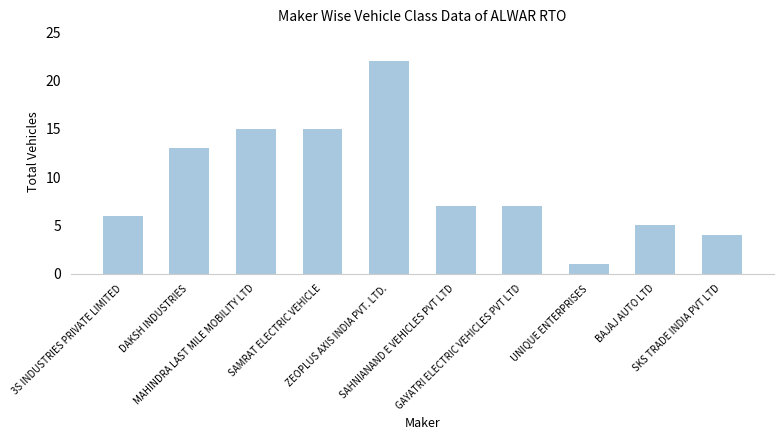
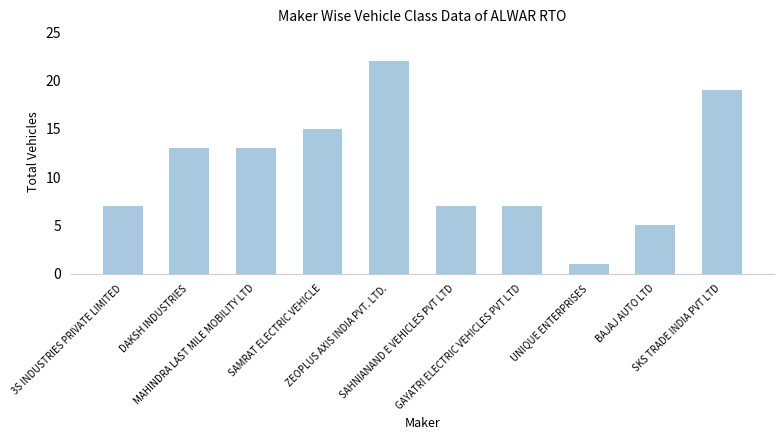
  {
-   "3S INDUSTRIES PRIVATE LIMITED": 6,
+   "3S INDUSTRIES PRIVATE LIMITED": 7,
    "DAKSH INDUSTRIES": 13,
-   "MAHINDRA LAST MILE MOBILITY LTD": 15,
+   "MAHINDRA LAST MILE MOBILITY LTD": 13,
    "SAMRAT ELECTRIC VEHICLE": 15,
    "ZEOPLUS AXIS INDIA PVT. LTD.": 22,
    "SAHNIANAND E VEHICLES PVT LTD": 7,
    "GAYATRI ELECTRIC VEHICLES PVT LTD": 7,
    "UNIQUE ENTERPRISES": 1,
    "BAJAJ AUTO LTD": 5,
-   "SKS TRADE INDIA PVT LTD": 4
+   "SKS TRADE INDIA PVT LTD": 19
  }
